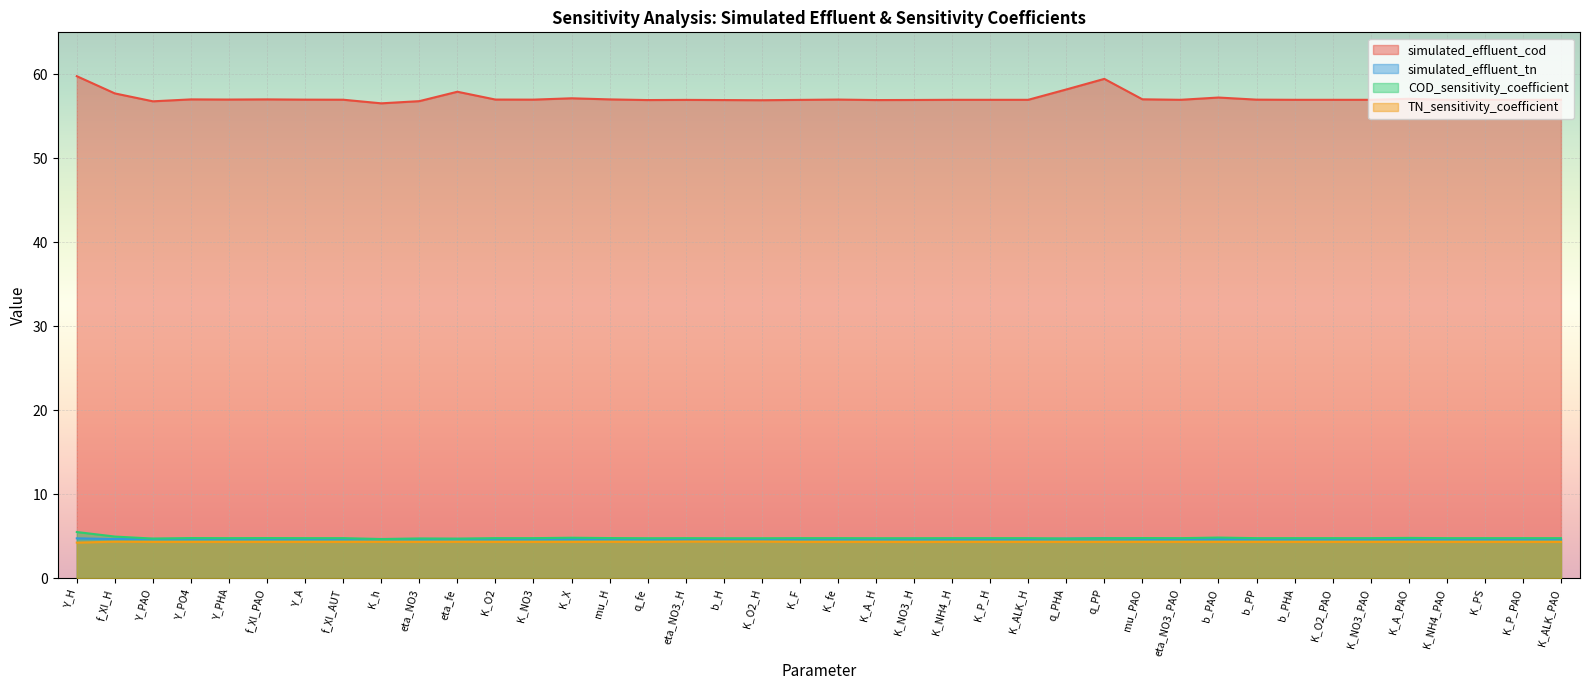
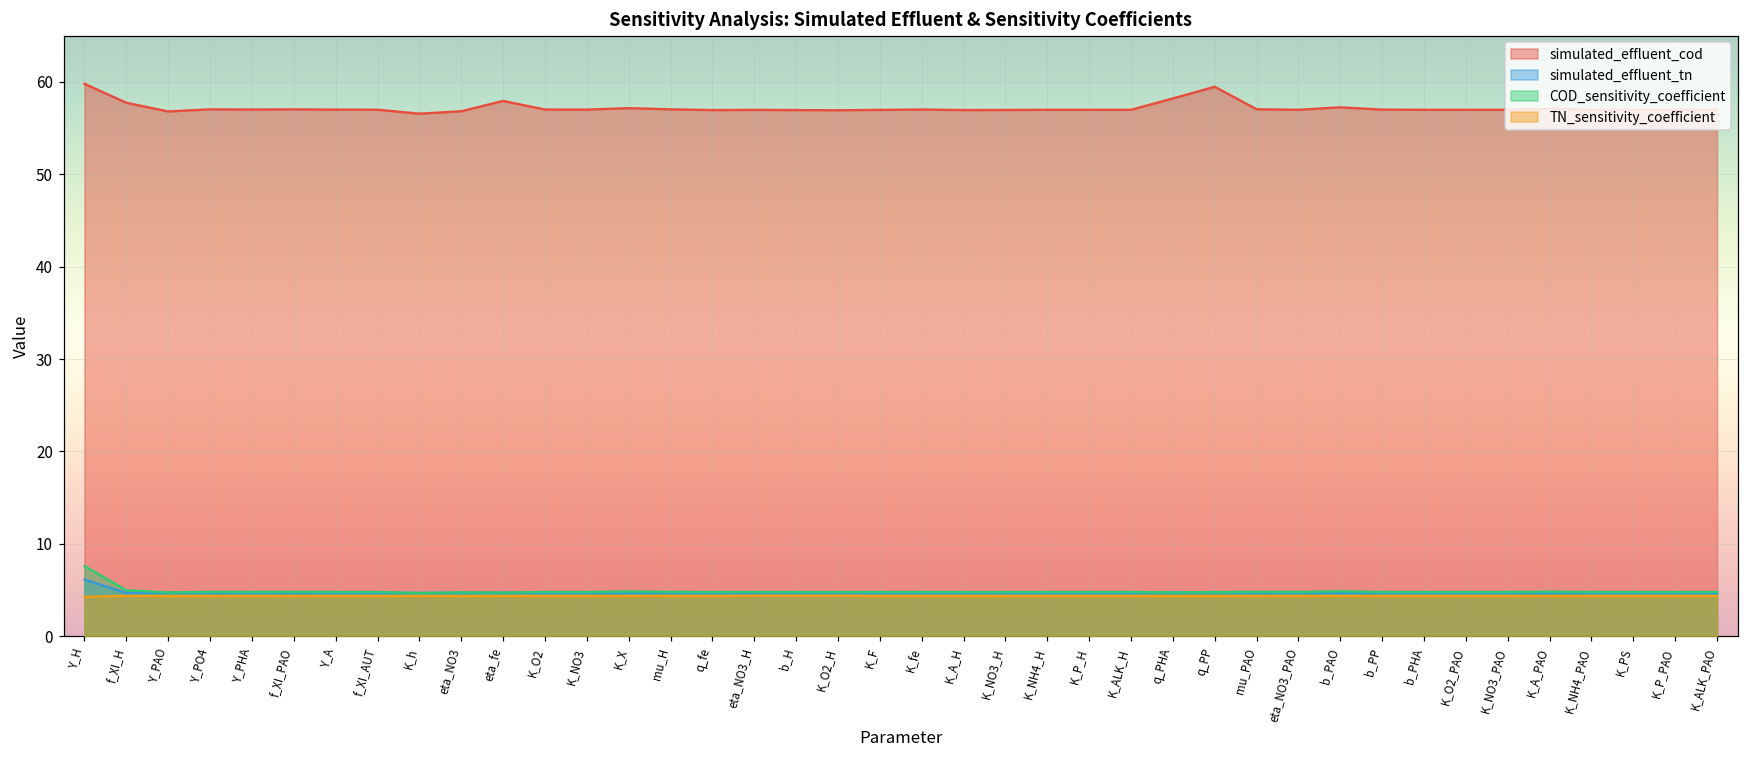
  {
    "simulated_effluent_cod": {
      "Y_H": 60,
      "f_XI_H": 58,
      "Y_PAO": 57,
      "Y_PO4": 57,
      "Y_PHA": 57,
      "f_XI_PAO": 57,
      "Y_A": 57,
      "f_XI_AUT": 57,
      "K_h": 57,
      "eta_NO3": 57,
      "eta_fe": 58,
      "K_O2": 57,
      "K_NO3": 57,
      "K_X": 57,
      "mu_H": 57,
      "q_fe": 57,
      "eta_NO3_H": 57,
      "b_H": 57,
      "K_O2_H": 57,
      "K_F": 57,
      "K_fe": 57,
      "K_A_H": 57,
      "K_NO3_H": 57,
      "K_NH4_H": 57,
      "K_P_H": 57,
      "K_ALK_H": 57,
      "q_PHA": 58,
      "q_PP": 59,
      "mu_PAO": 57,
      "eta_NO3_PAO": 57,
      "b_PAO": 57,
      "b_PP": 57,
      "b_PHA": 57,
      "K_O2_PAO": 57
    },
    "simulated_effluent_tn": {
-     "Y_H": 5
+     "Y_H": 6
    },
    "COD_sensitivity_coefficient": {
-     "Y_H": 6
+     "Y_H": 8
    },
    "TN_sensitivity_coefficient": {
      "Y_H": 4,
      "f_XI_H": 4,
      "Y_PAO": 4,
      "Y_PO4": 4,
      "Y_PHA": 4,
      "f_XI_PAO": 4,
      "Y_A": 4,
      "f_XI_AUT": 4,
      "K_h": 4,
      "eta_NO3": 4,
      "eta_fe": 4,
      "K_O2": 4,
      "K_NO3": 4,
      "K_X": 4,
      "mu_H": 4,
      "q_fe": 4,
      "K_F": 4,
      "K_fe": 4,
      "K_A_H": 4,
      "K_NO3_H": 4,
      "K_NH4_H": 4,
      "K_P_H": 4,
      "K_ALK_H": 4,
      "q_PHA": 4,
      "q_PP": 4,
      "mu_PAO": 4,
      "eta_NO3_PAO": 4,
      "b_PAO": 4,
      "b_PP": 4,
      "b_PHA": 4,
      "K_O2_PAO": 4,
      "K_NO3_PAO": 4,
      "K_A_PAO": 4,
      "K_NH4_PAO": 4,
      "K_PS": 4,
      "K_P_PAO": 4,
      "K_ALK_PAO": 4
    }
  }
